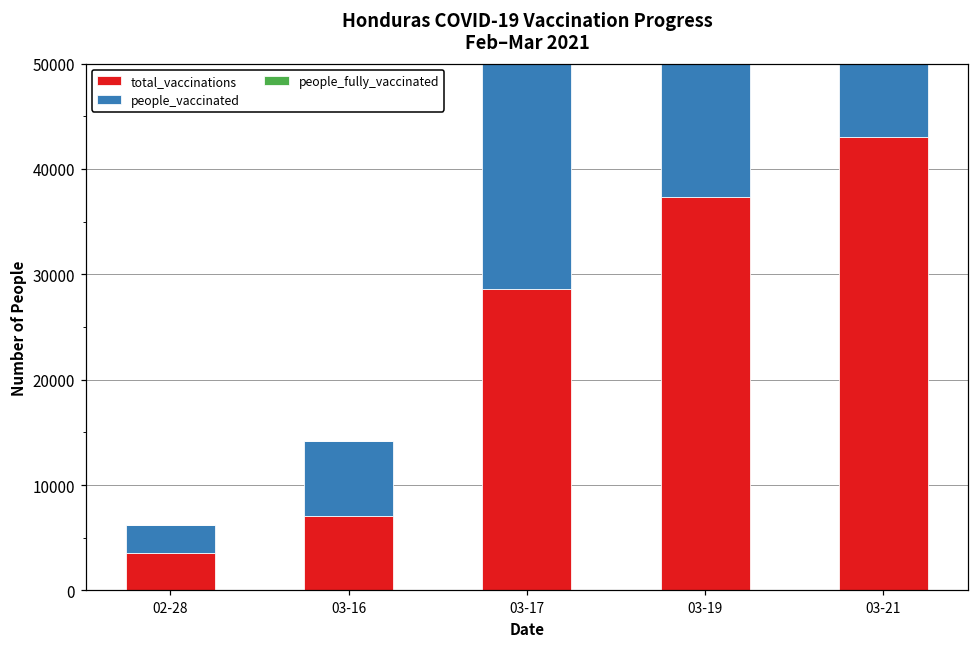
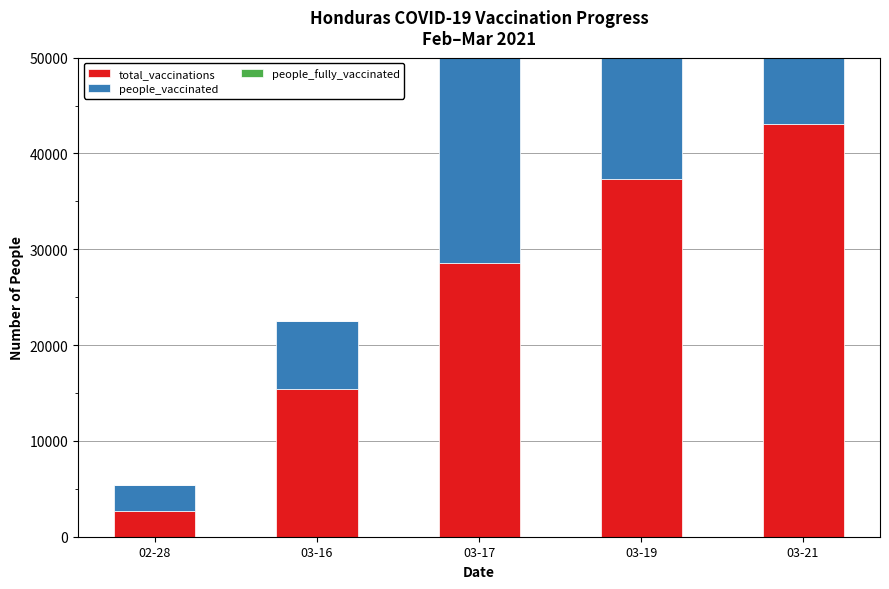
  {
    "total_vaccinations": {
-     "02-28": 4000,
-     "03-16": 7000,
+     "02-28": 3000,
+     "03-16": 15000,
      "03-17": 29000,
      "03-19": 37000,
      "03-21": 43000
    }
  }
